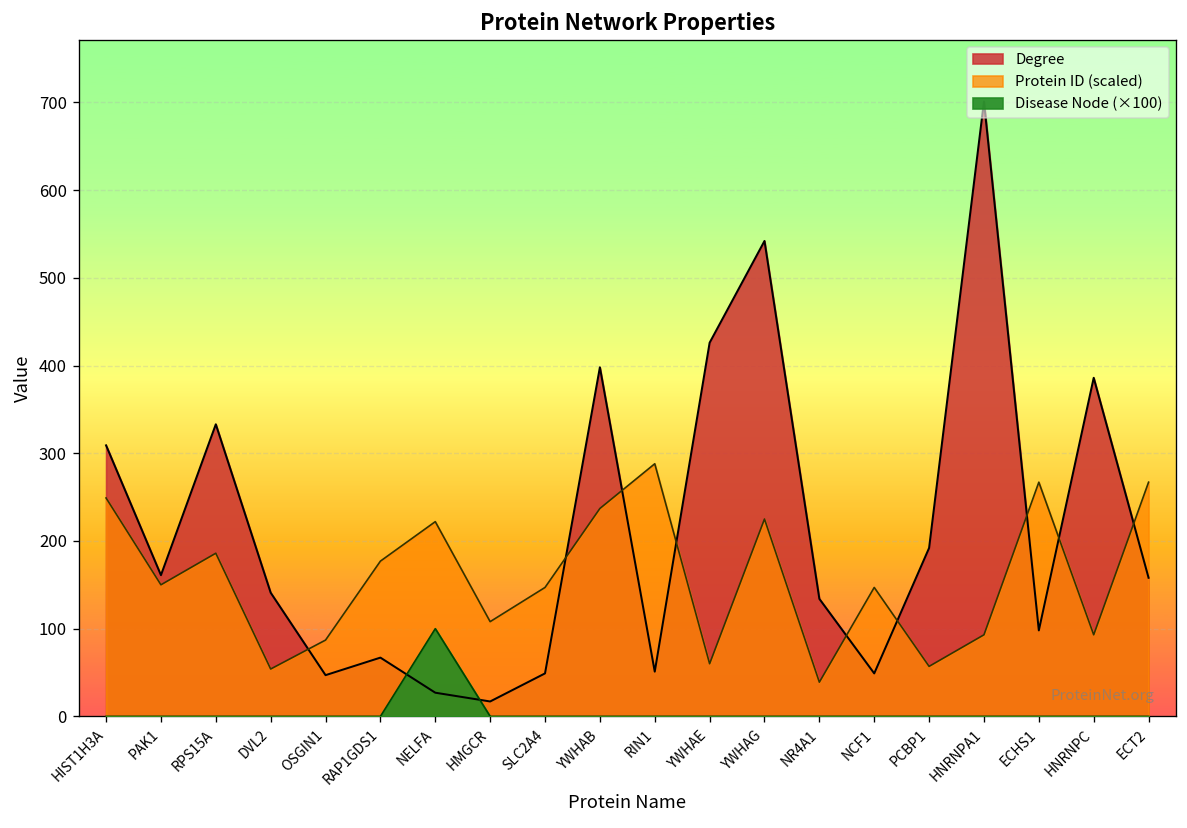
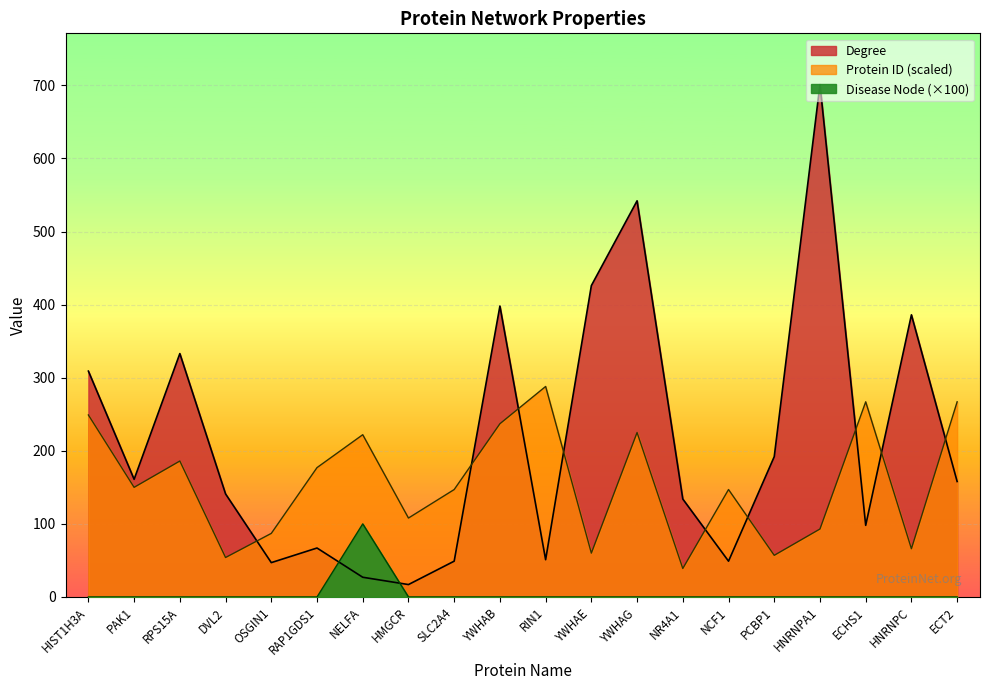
  {
    "Degree": {
      "HIST1H3A": 310,
      "PAK1": 160,
      "RPS15A": 330,
      "DVL2": 140,
      "OSGIN1": 50,
      "RAP1GDS1": 70,
      "NELFA": 30,
      "HMGCR": 20,
      "SLC2A4": 50,
      "YWHAB": 400,
      "RIN1": 50,
      "YWHAE": 430,
      "YWHAG": 540,
      "NR4A1": 130,
      "NCF1": 50,
      "PCBP1": 190,
      "ECHS1": 100,
      "HNRNPC": 390,
      "ECT2": 160
    },
    "Protein ID (scaled)": {
      "HIST1H3A": 250,
      "PAK1": 150,
      "RPS15A": 190,
      "DVL2": 50,
      "OSGIN1": 90,
      "RAP1GDS1": 180,
      "NELFA": 220,
      "HMGCR": 110,
      "SLC2A4": 150,
      "YWHAB": 240,
      "RIN1": 290,
      "YWHAE": 60,
      "YWHAG": 230,
      "NR4A1": 40,
      "NCF1": 150,
      "PCBP1": 60,
      "HNRNPA1": 90,
      "ECHS1": 270,
-     "HNRNPC": 90,
+     "HNRNPC": 70,
      "ECT2": 270
    },
    "Disease Node (×100)": {
      "HIST1H3A": 0,
      "PAK1": 0,
      "RPS15A": 0,
      "DVL2": 0,
      "OSGIN1": 0,
      "RAP1GDS1": 0,
      "NELFA": 100,
      "HMGCR": 0,
      "SLC2A4": 0,
      "YWHAB": 0,
      "RIN1": 0,
      "YWHAE": 0,
      "YWHAG": 0,
      "NR4A1": 0,
      "NCF1": 0,
      "PCBP1": 0,
      "HNRNPA1": 0,
      "ECHS1": 0,
      "HNRNPC": 0,
      "ECT2": 0
    }
  }
